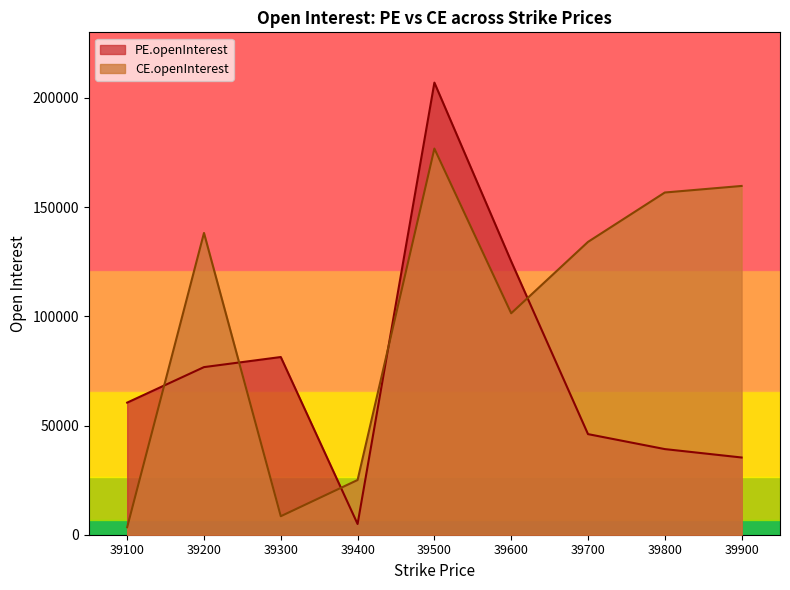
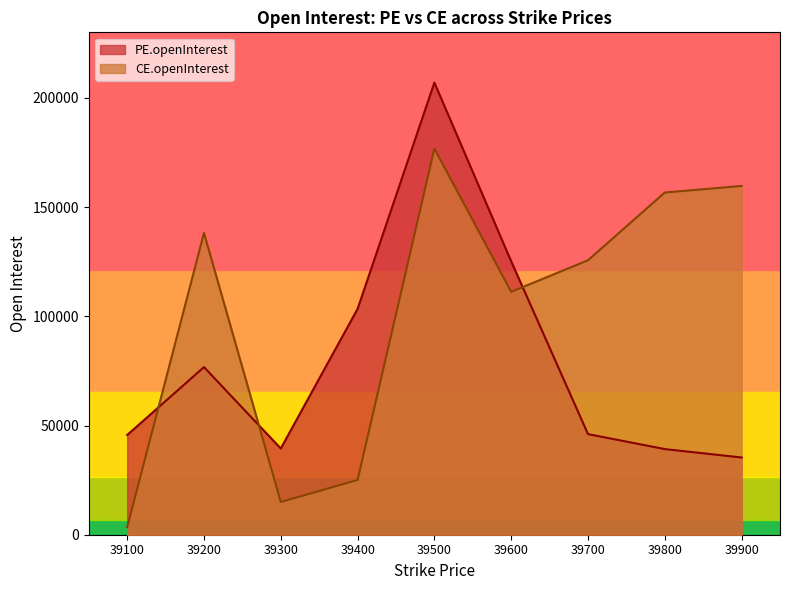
  {
    "PE.openInterest": {
-     "39100": 60000,
+     "39100": 46000,
      "39200": 77000,
-     "39300": 81000,
-     "39400": 5000,
+     "39300": 39000,
+     "39400": 103000,
      "39500": 207000,
      "39600": 125000,
      "39700": 46000,
      "39800": 39000,
      "39900": 35000
    },
    "CE.openInterest": {
      "39100": 3000,
      "39200": 138000,
-     "39300": 8000,
+     "39300": 15000,
      "39400": 25000,
      "39500": 177000,
-     "39600": 101000,
-     "39700": 134000,
+     "39600": 111000,
+     "39700": 126000,
      "39800": 157000,
      "39900": 160000
    }
  }
